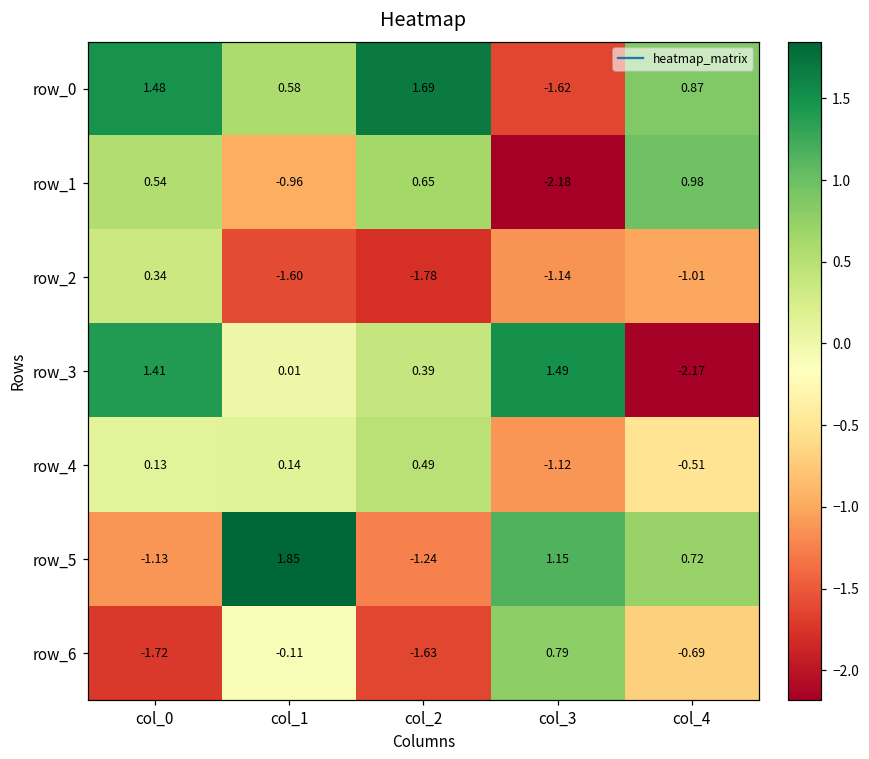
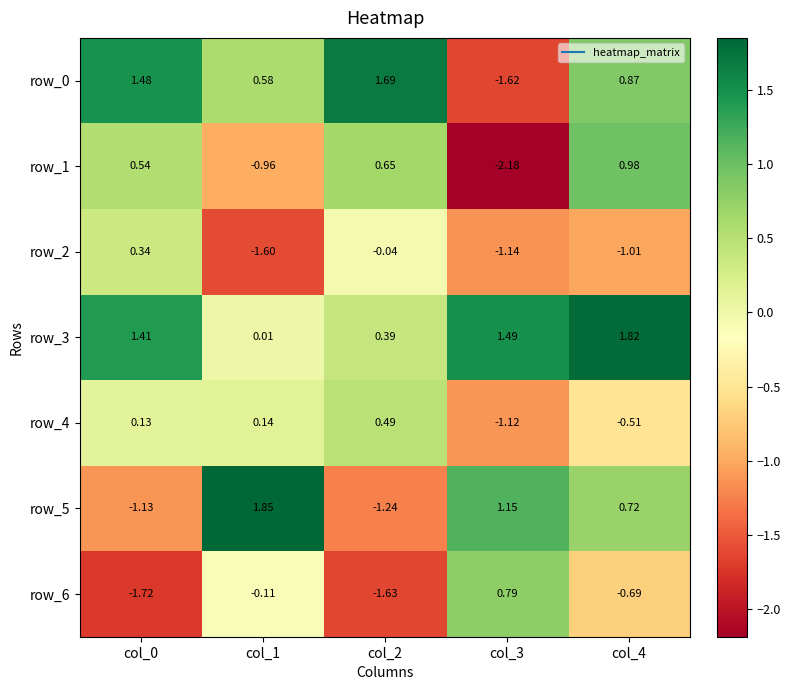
  {
    "row_0": {
      "col_0": 1.48,
      "col_1": 0.58,
      "col_2": 1.69,
      "col_3": -1.62,
      "col_4": 0.87
    },
    "row_1": {
      "col_0": 0.54,
      "col_1": -0.96,
      "col_2": 0.65,
      "col_3": -2.18,
      "col_4": 0.98
    },
    "row_2": {
      "col_0": 0.34,
      "col_1": -1.60,
-     "col_2": -1.78,
+     "col_2": -0.04,
      "col_3": -1.14,
      "col_4": -1.01
    },
    "row_3": {
      "col_0": 1.41,
      "col_1": 0.01,
      "col_2": 0.39,
      "col_3": 1.49,
-     "col_4": -2.17
+     "col_4": 1.82
    },
    "row_4": {
      "col_0": 0.13,
      "col_1": 0.14,
      "col_2": 0.49,
      "col_3": -1.12,
      "col_4": -0.51
    },
    "row_5": {
      "col_0": -1.13,
      "col_1": 1.85,
      "col_2": -1.24,
      "col_3": 1.15,
      "col_4": 0.72
    },
    "row_6": {
      "col_0": -1.72,
      "col_1": -0.11,
      "col_2": -1.63,
      "col_3": 0.79,
      "col_4": -0.69
    }
  }
